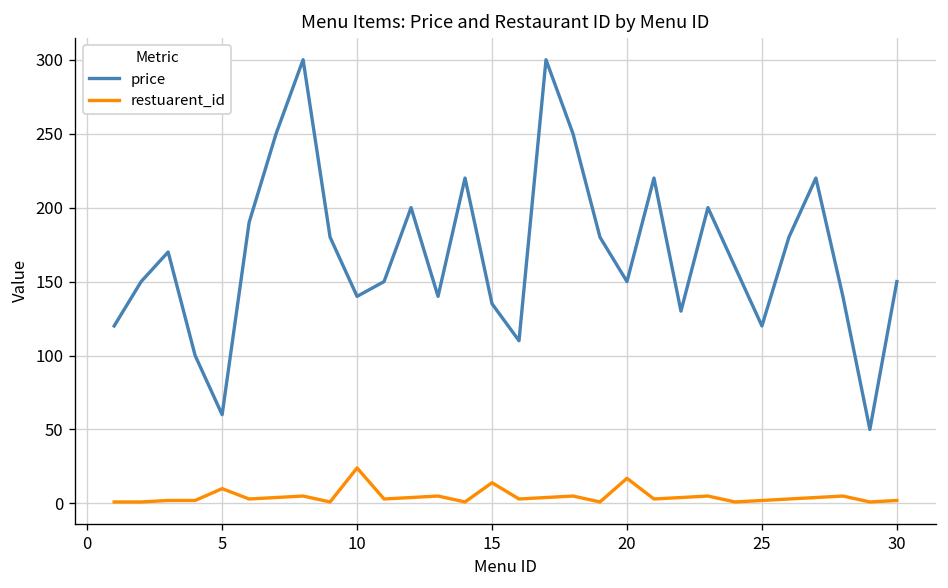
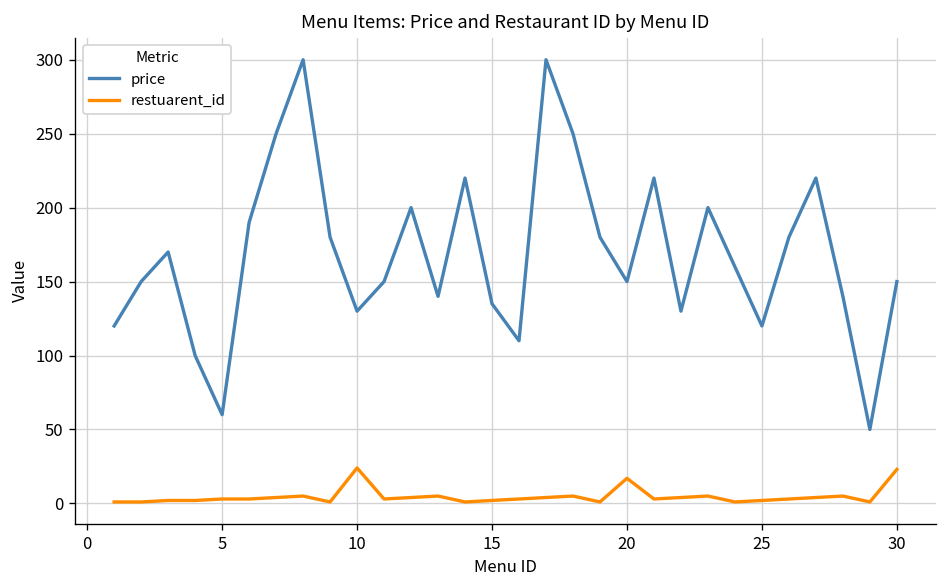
  {
    "price": {
      "5": 60,
-     "10": 140,
+     "10": 130,
      "15": 135,
      "20": 150,
      "25": 120,
      "30": 150
    },
    "restuarent_id": {
-     "5": 10,
+     "5": 3,
      "10": 24,
-     "15": 14,
+     "15": 2,
      "20": 17,
      "25": 2,
-     "30": 2
+     "30": 23
    }
  }
